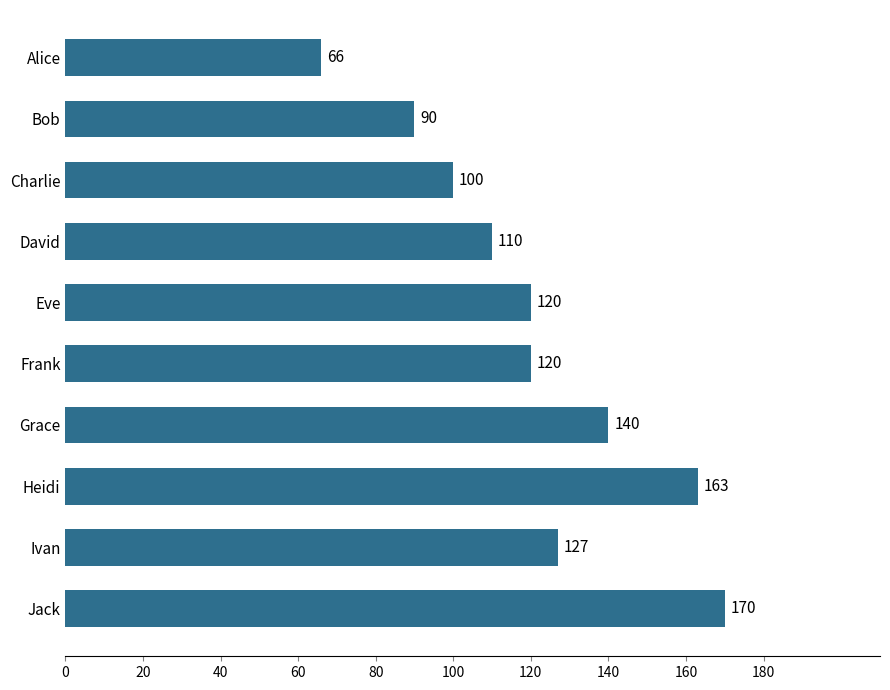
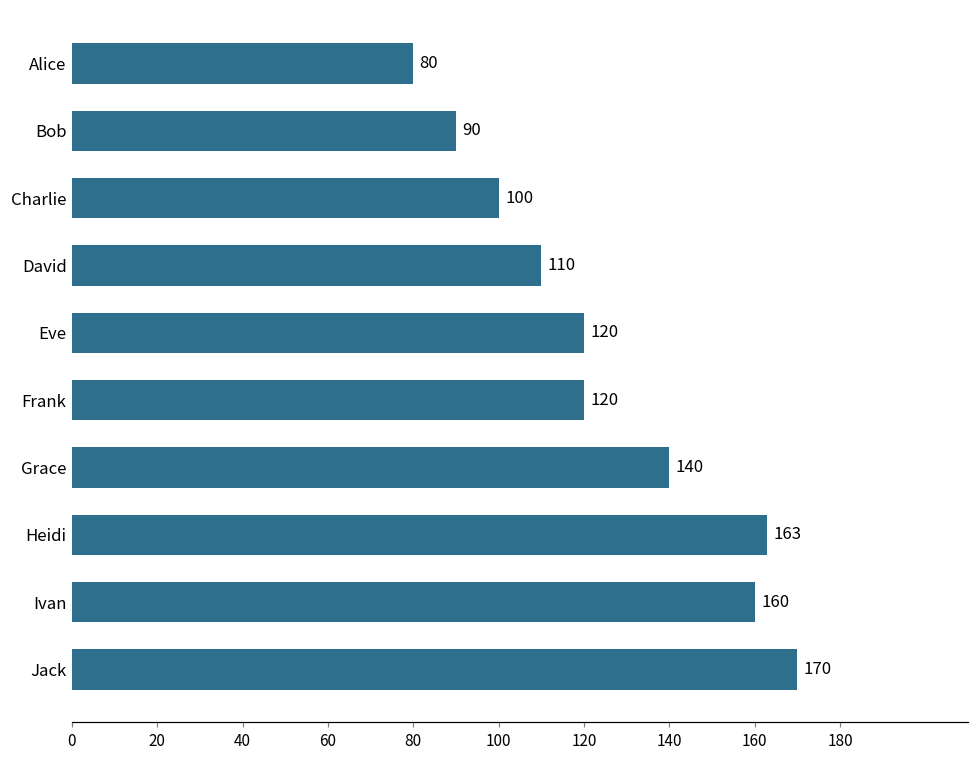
  {
-   "Alice": 66,
+   "Alice": 80,
    "Bob": 90,
    "Charlie": 100,
    "David": 110,
    "Eve": 120,
    "Frank": 120,
    "Grace": 140,
    "Heidi": 163,
-   "Ivan": 127,
+   "Ivan": 160,
    "Jack": 170
  }
